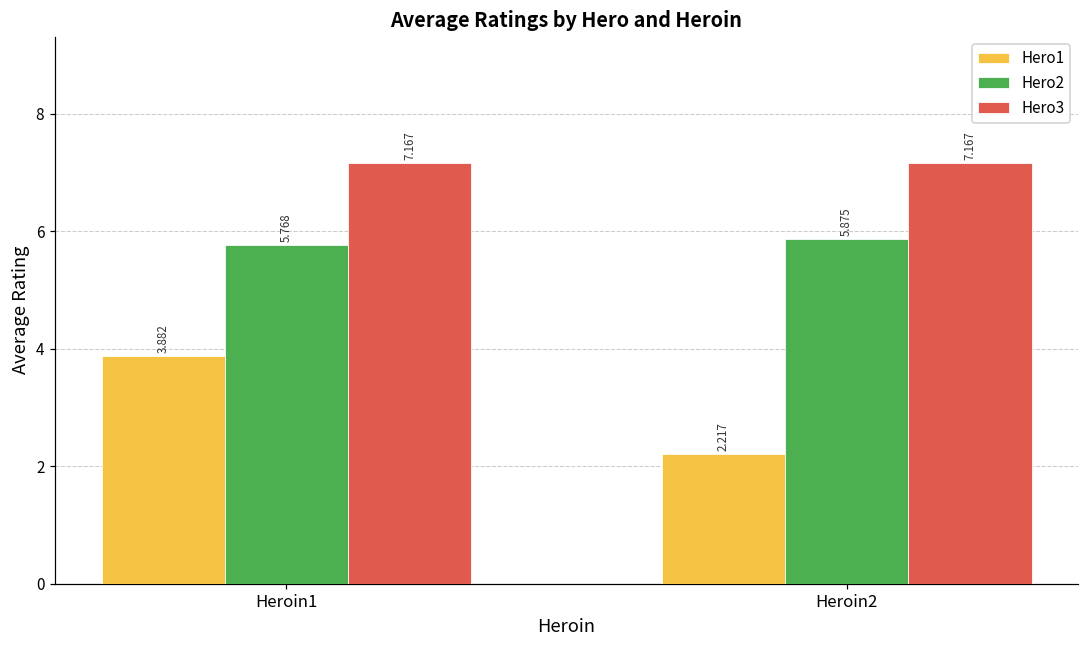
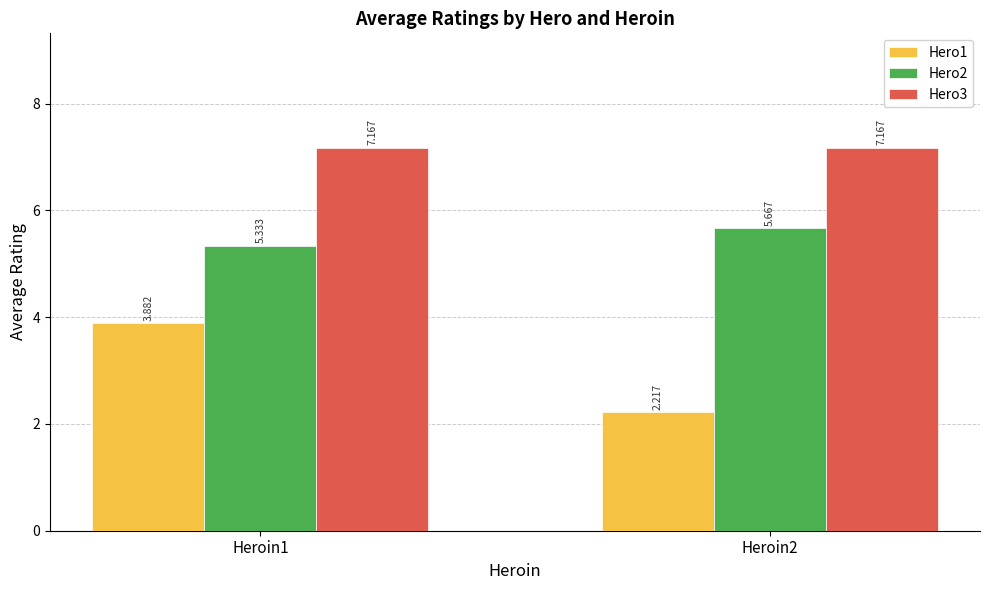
  {
    "Hero1": {
      "Heroin1": 3.882,
      "Heroin2": 2.217
    },
    "Hero2": {
-     "Heroin1": 5.768,
-     "Heroin2": 5.875
+     "Heroin1": 5.333,
+     "Heroin2": 5.667
    },
    "Hero3": {
      "Heroin1": 7.167,
      "Heroin2": 7.167
    }
  }
